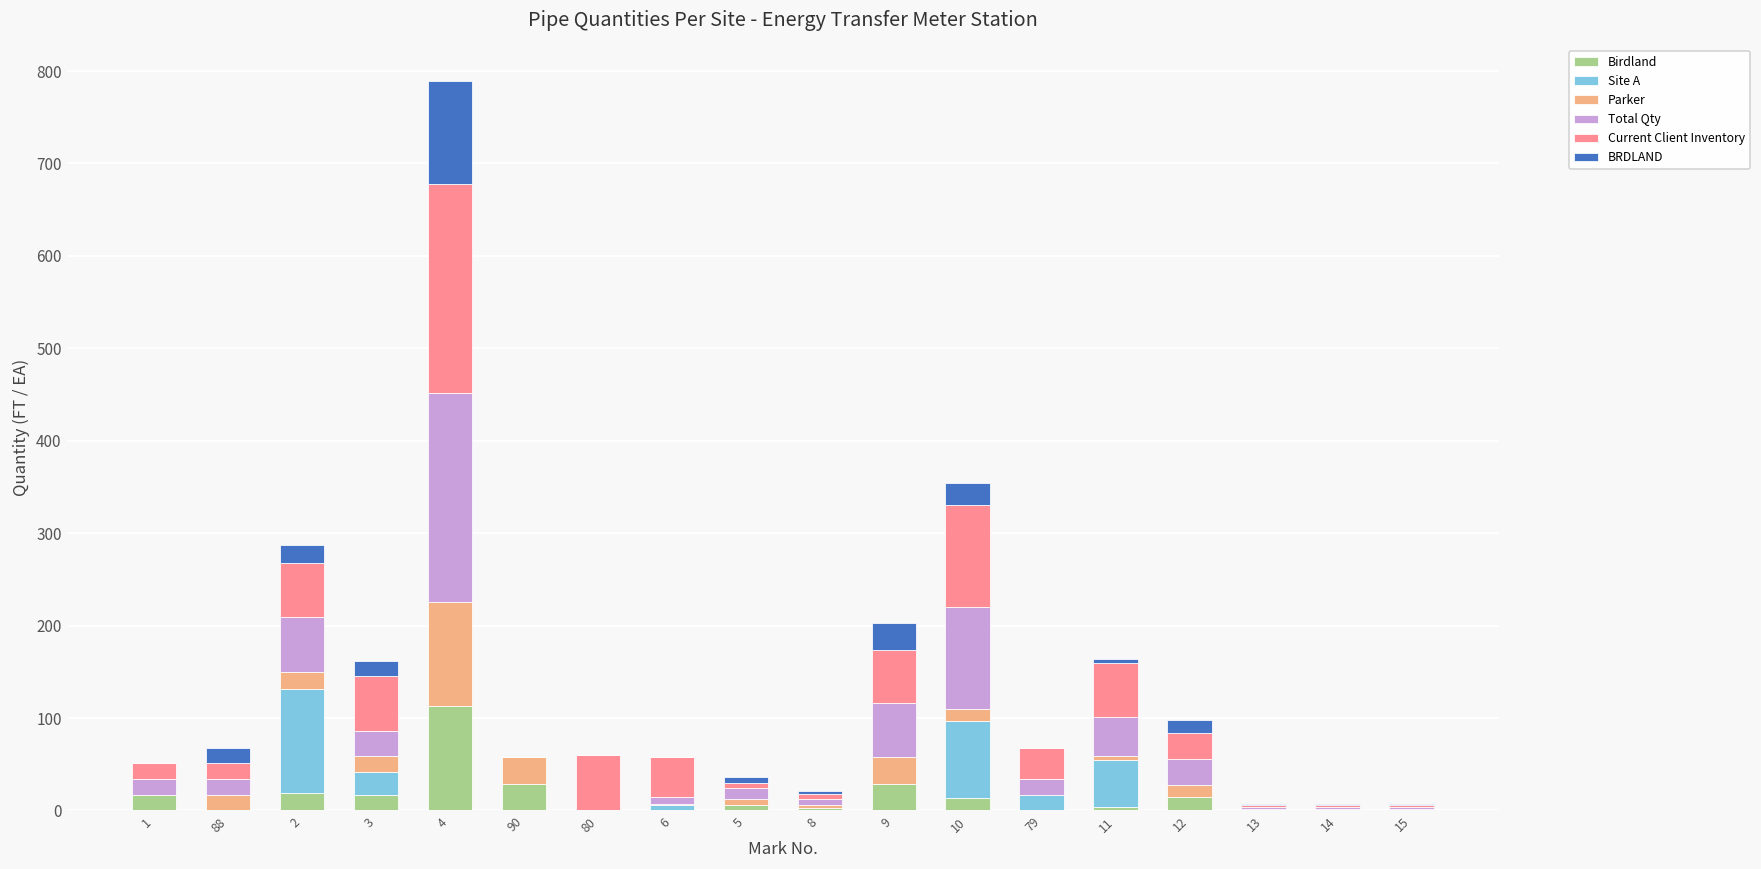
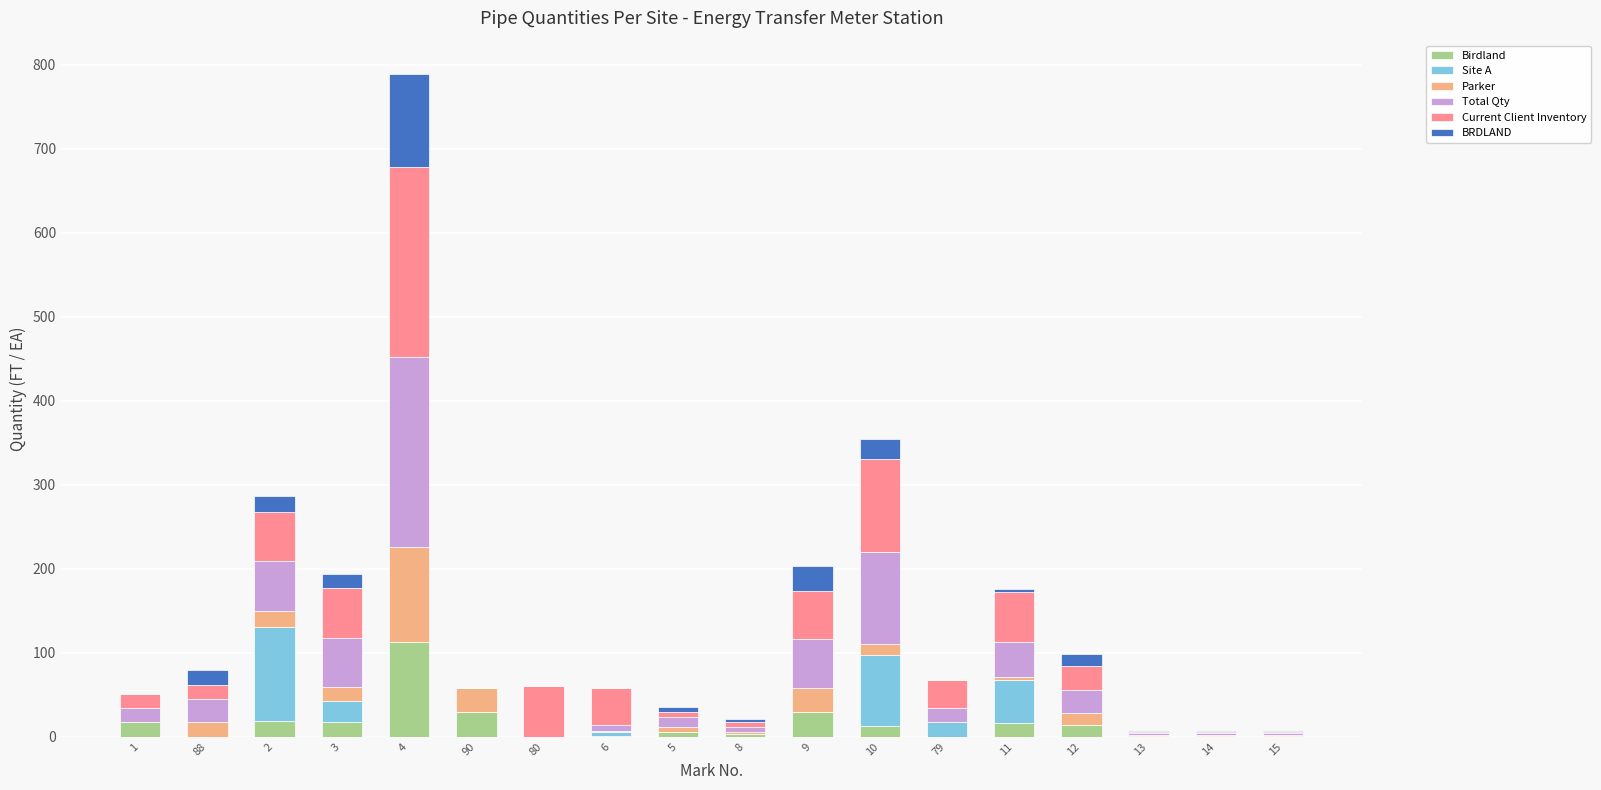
  {
    "Birdland": {
      "1": 20,
      "88": 0,
      "2": 20,
      "3": 20,
      "4": 110,
      "90": 30,
      "80": 0,
      "5": 10,
      "8": 0,
      "9": 30,
      "10": 10,
      "79": 0,
-     "11": 0,
+     "11": 20,
      "12": 10
    },
    "Site A": {
      "1": 0,
      "88": 0,
      "2": 110,
      "3": 30,
      "4": 0,
      "90": 0,
      "80": 0,
      "6": 10,
      "5": 0,
      "8": 0,
      "9": 0,
      "10": 80,
      "79": 20,
      "11": 50,
      "12": 0,
      "13": 0,
      "14": 0,
      "15": 0
    },
    "Total Qty": {
      "1": 20,
-     "88": 20,
+     "88": 30,
      "2": 60,
-     "3": 30,
+     "3": 60,
      "4": 230,
      "90": 0,
      "80": 0,
      "6": 10,
      "5": 10,
      "8": 10,
      "9": 60,
      "10": 110,
      "79": 20,
      "11": 40,
      "12": 30
    },
    "BRDLAND": {
      "1": 0,
      "88": 20,
      "2": 20,
      "3": 20,
      "4": 110,
      "90": 0,
      "80": 0,
      "6": 0,
      "5": 10,
      "8": 0,
      "9": 30,
      "10": 20,
      "79": 0,
      "11": 0,
      "12": 10
    }
  }
